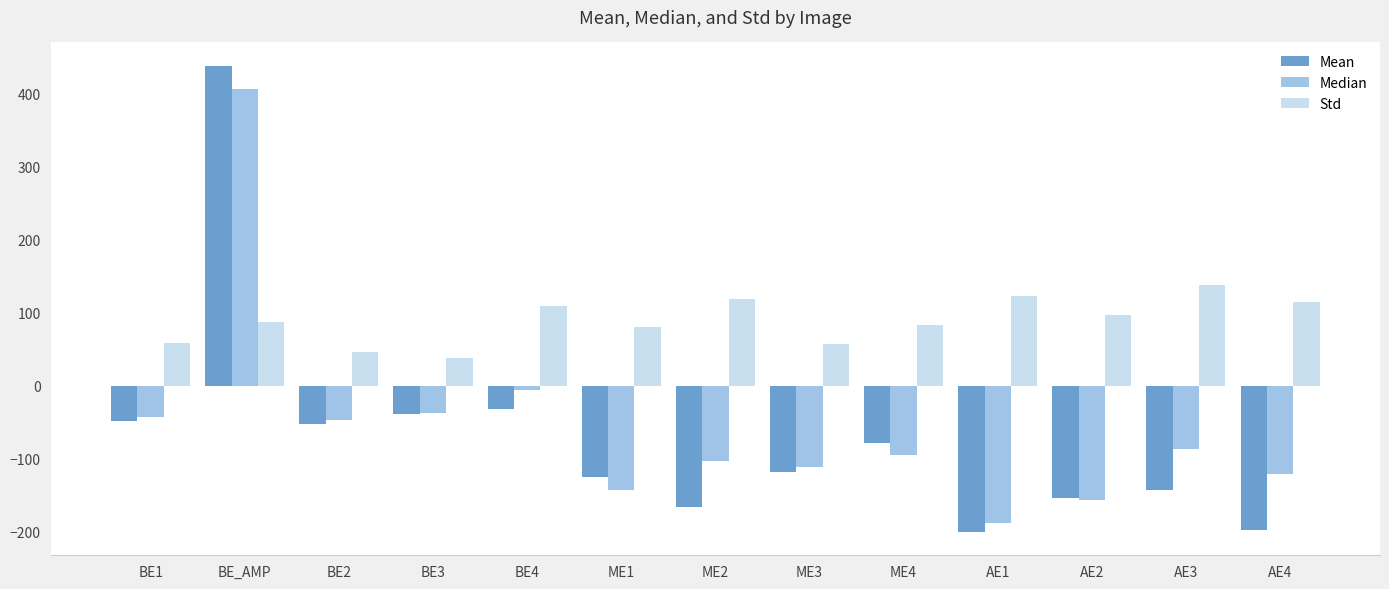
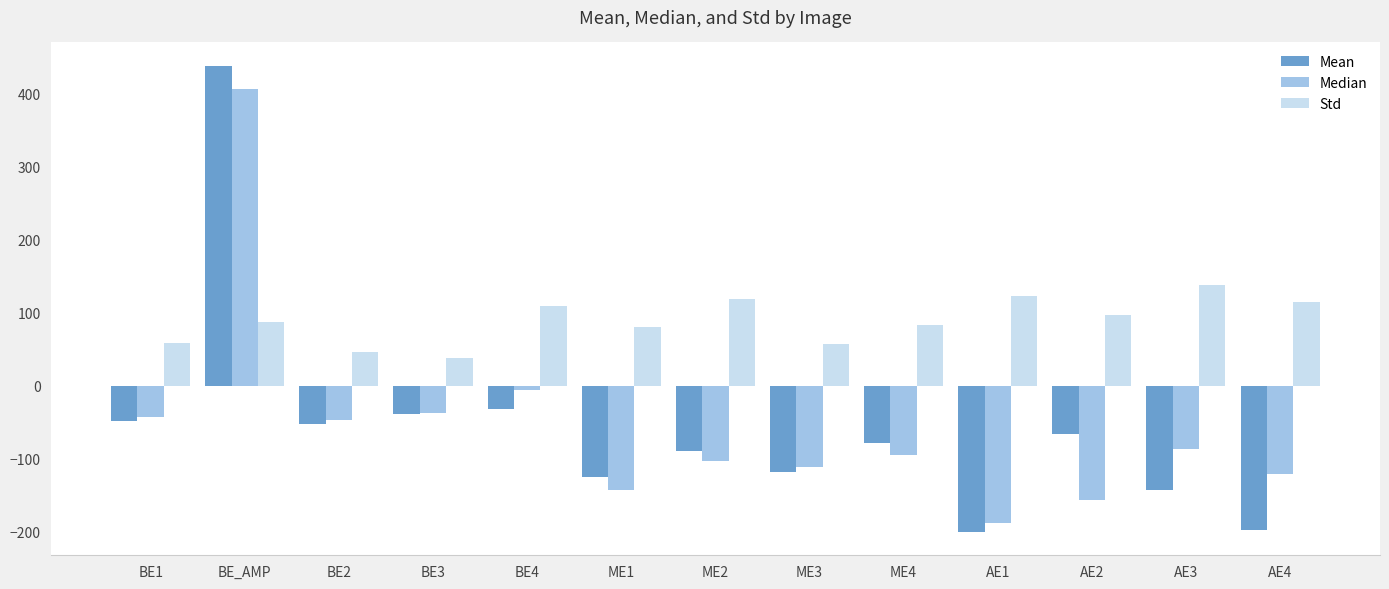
  {
    "Mean": {
      "BE1": -50,
      "BE_AMP": 440,
      "BE2": -50,
      "BE3": -40,
      "BE4": -30,
      "ME1": -120,
-     "ME2": -170,
+     "ME2": -90,
      "ME3": -120,
      "ME4": -80,
      "AE1": -200,
-     "AE2": -150,
+     "AE2": -70,
      "AE3": -140,
      "AE4": -200
    }
  }
